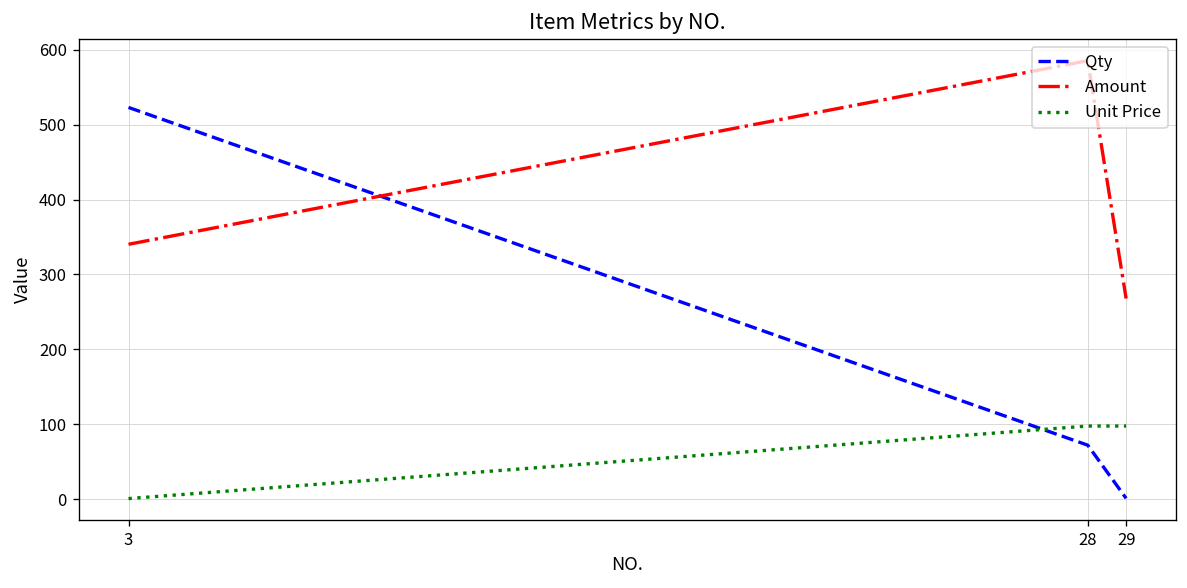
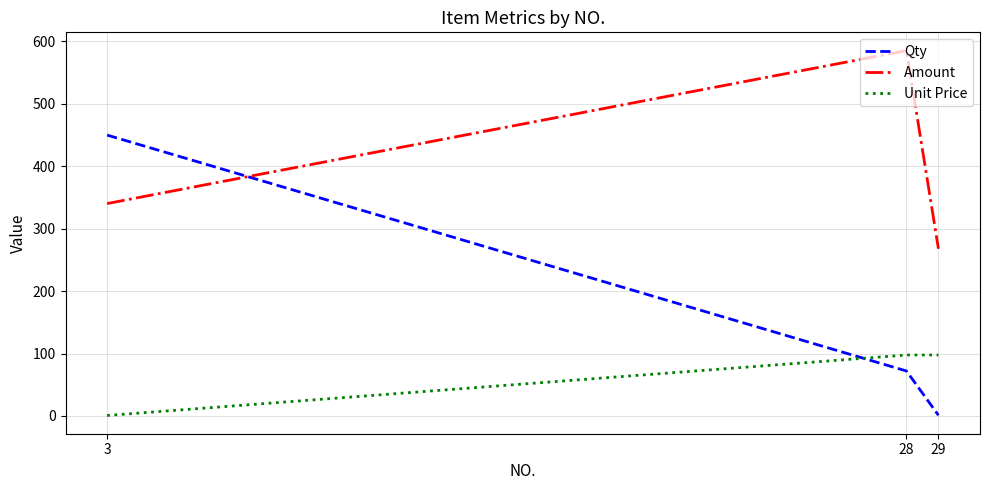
  {
    "Qty": {
-     "3": 520,
+     "3": 450,
      "28": 70,
      "29": 0
    },
    "Amount": {
      "3": 340,
      "29": 270
    },
    "Unit Price": {
      "3": 0,
      "28": 100,
      "29": 100
    }
  }
